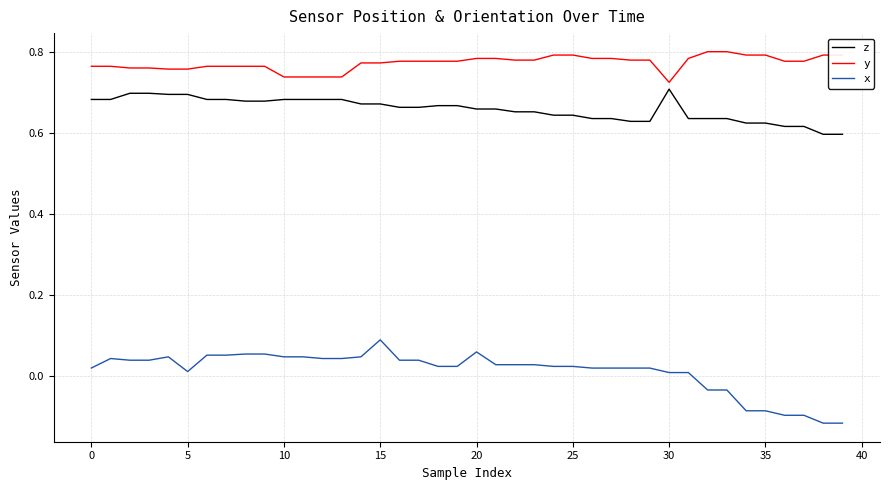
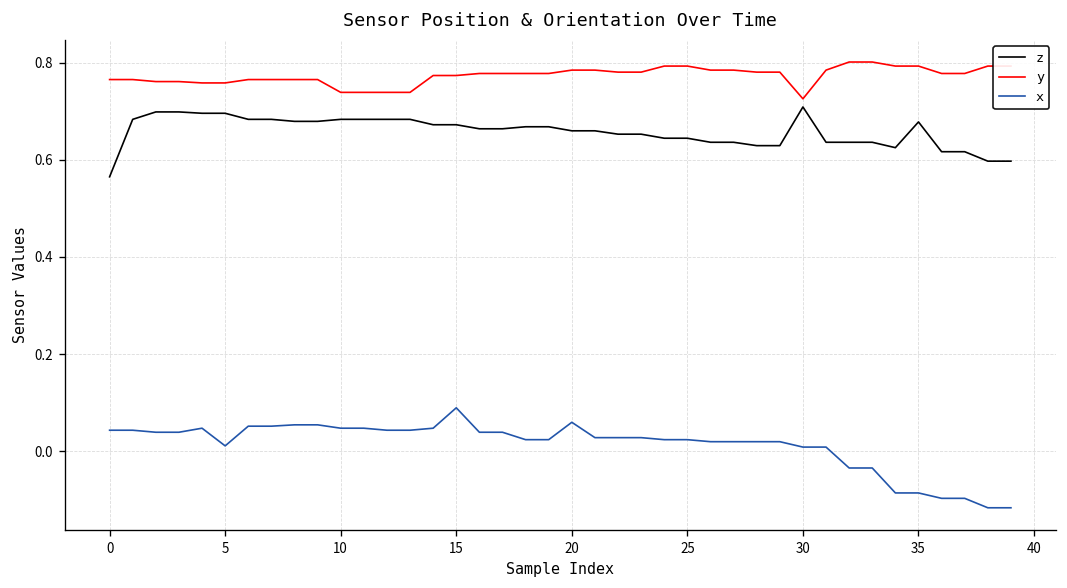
  {
    "z": {
-     "0": 0.68,
+     "0": 0.56,
      "5": 0.70,
      "10": 0.68,
      "15": 0.67,
      "20": 0.66,
      "25": 0.64,
      "30": 0.71,
-     "35": 0.63
+     "35": 0.68
    },
    "y": {
      "0": 0.77,
      "5": 0.76,
      "10": 0.74,
      "15": 0.77,
      "20": 0.78,
      "25": 0.79,
      "30": 0.73,
      "35": 0.79
    },
    "x": {
-     "0": 0.02,
+     "0": 0.04,
      "5": 0.01,
      "10": 0.05,
      "15": 0.09,
      "20": 0.06,
      "25": 0.02,
      "30": 0.01,
      "35": -0.09
    }
  }
